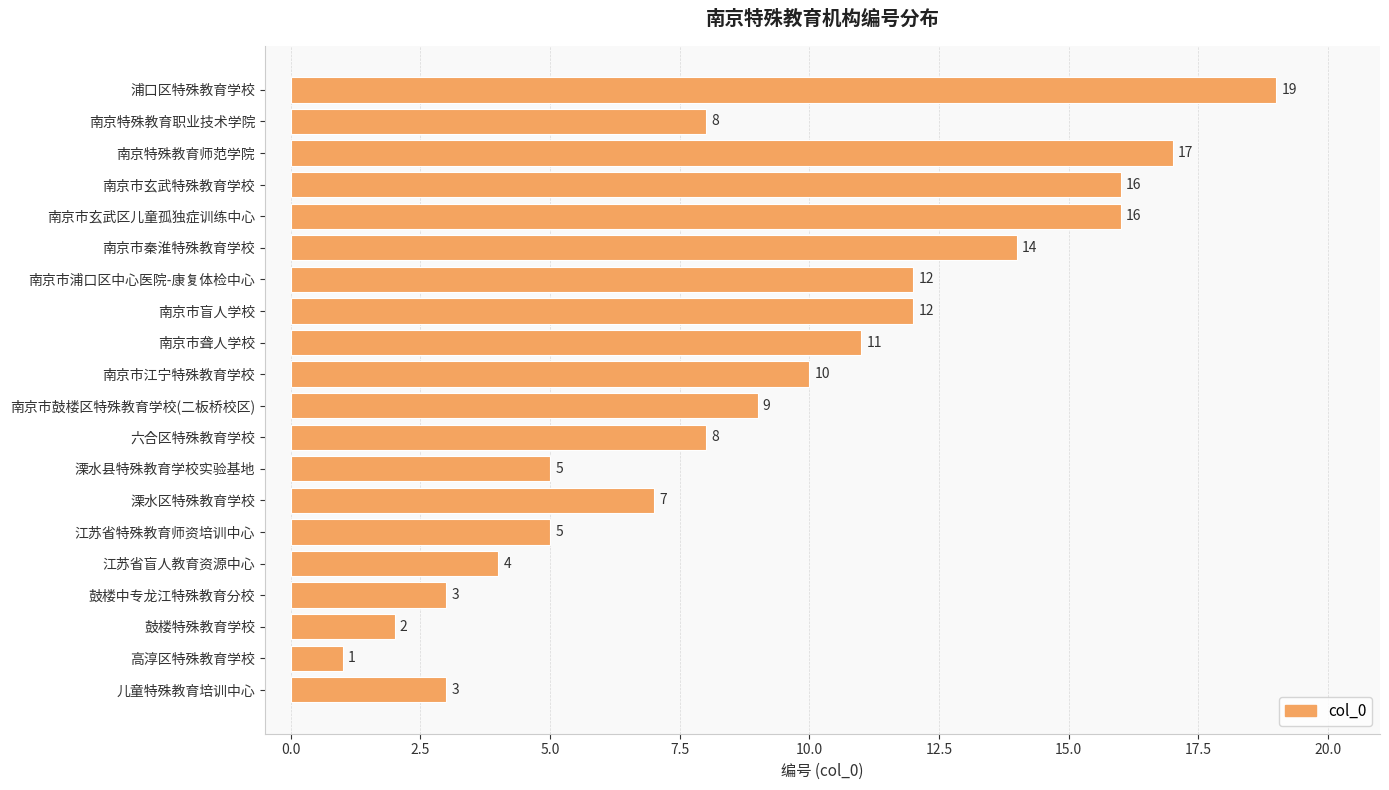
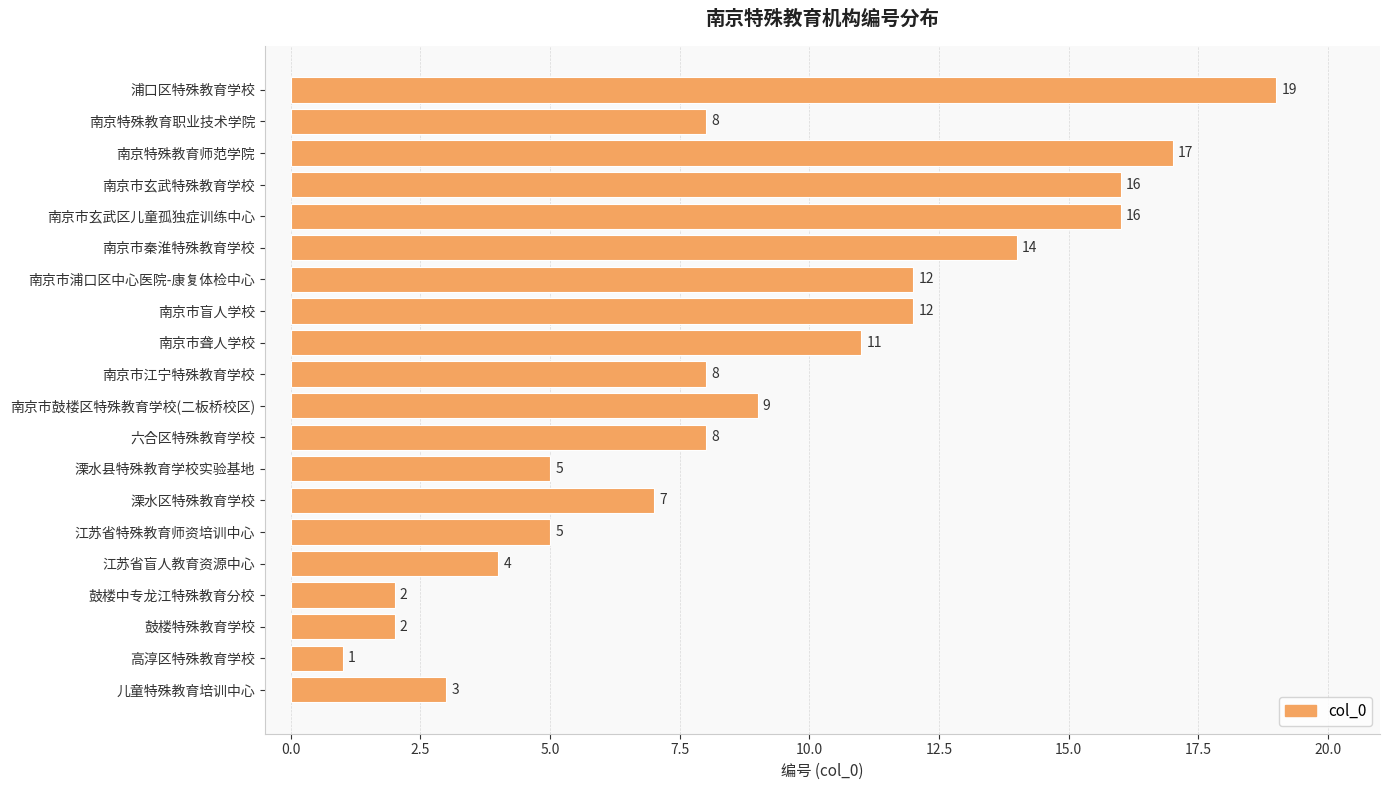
  {
    "浦口区特殊教育学校": 19,
    "南京特殊教育职业技术学院": 8,
    "南京特殊教育师范学院": 17,
    "南京市玄武特殊教育学校": 16,
    "南京市玄武区儿童孤独症训练中心": 16,
    "南京市秦淮特殊教育学校": 14,
    "南京市浦口区中心医院-康复体检中心": 12,
    "南京市盲人学校": 12,
    "南京市聋人学校": 11,
-   "南京市江宁特殊教育学校": 10,
+   "南京市江宁特殊教育学校": 8,
    "南京市鼓楼区特殊教育学校(二板桥校区)": 9,
    "六合区特殊教育学校": 8,
    "溧水县特殊教育学校实验基地": 5,
    "溧水区特殊教育学校": 7,
    "江苏省特殊教育师资培训中心": 5,
    "江苏省盲人教育资源中心": 4,
-   "鼓楼中专龙江特殊教育分校": 3,
+   "鼓楼中专龙江特殊教育分校": 2,
    "鼓楼特殊教育学校": 2,
    "高淳区特殊教育学校": 1,
    "儿童特殊教育培训中心": 3
  }
